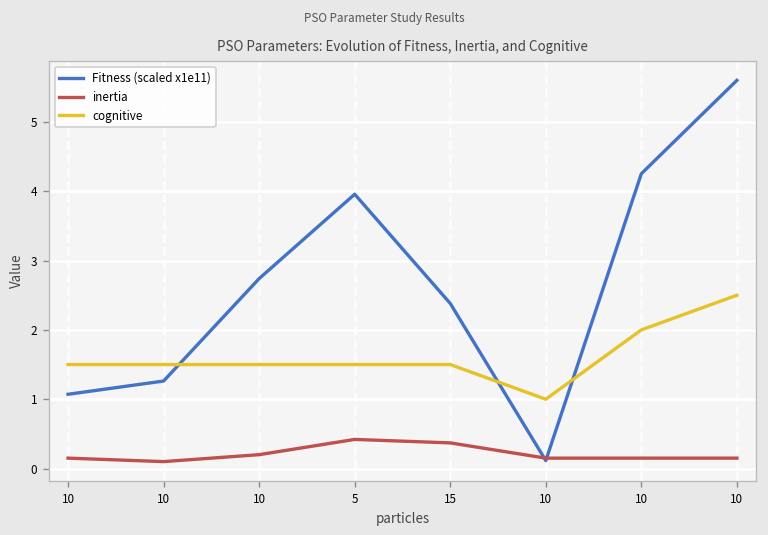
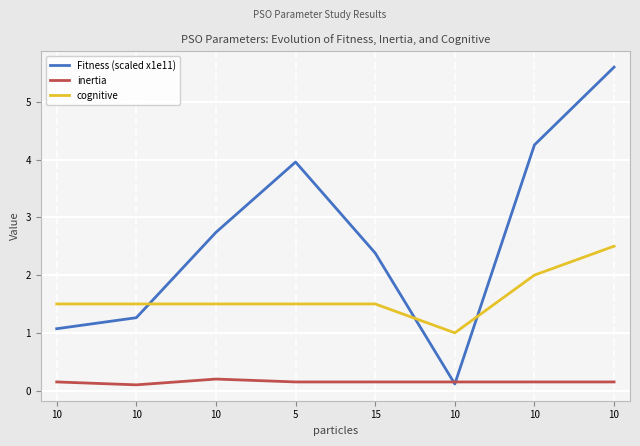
  {
    "Fitness (scaled x1e11)": {
      "5": 4.0,
      "15": 2.4
    },
    "inertia": {
-     "5": 0.4,
-     "15": 0.4
+     "5": 0.2,
+     "15": 0.2
    },
    "cognitive": {
      "5": 1.5,
      "15": 1.5
    }
  }
